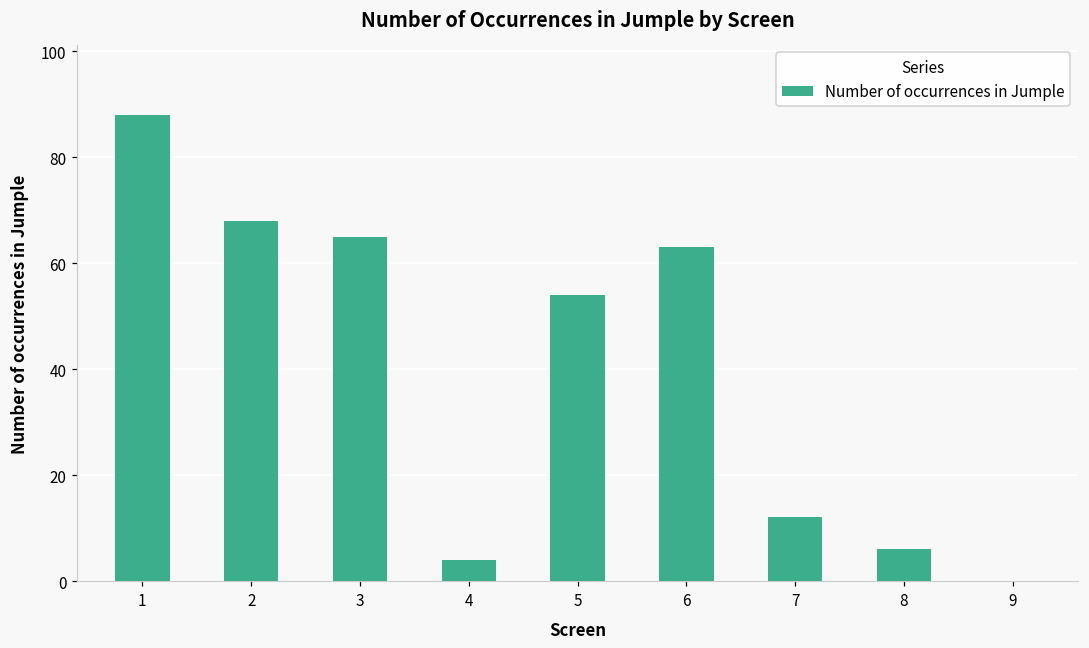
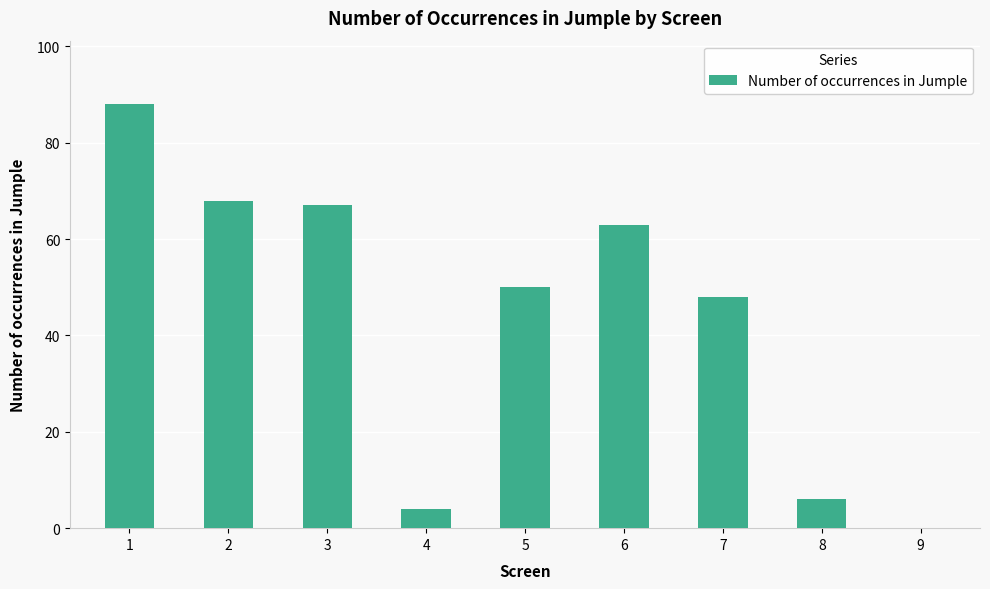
  {
    "1": 88,
    "2": 68,
-   "3": 65,
+   "3": 67,
    "4": 4,
-   "5": 54,
+   "5": 50,
    "6": 63,
-   "7": 12,
+   "7": 48,
    "8": 6,
    "9": 0
  }
